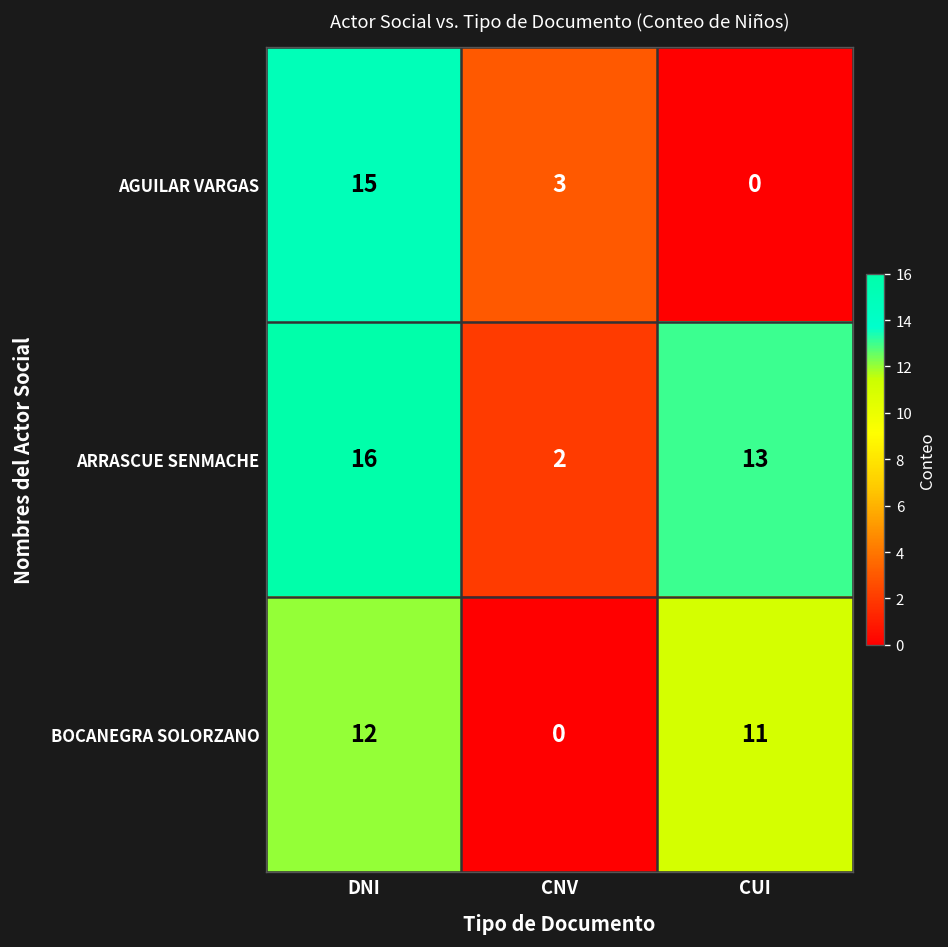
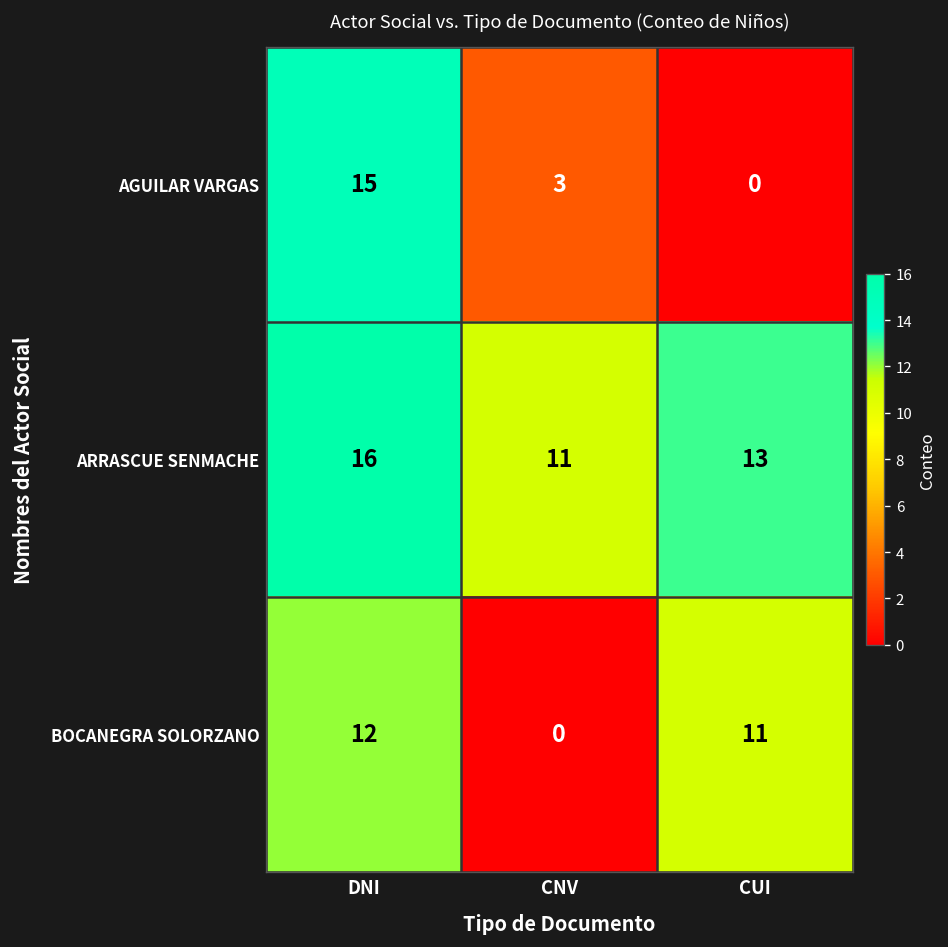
  {
    "AGUILAR VARGAS": {
      "DNI": 15,
      "CNV": 3,
      "CUI": 0
    },
    "ARRASCUE SENMACHE": {
      "DNI": 16,
-     "CNV": 2,
+     "CNV": 11,
      "CUI": 13
    },
    "BOCANEGRA SOLORZANO": {
      "DNI": 12,
      "CNV": 0,
      "CUI": 11
    }
  }
